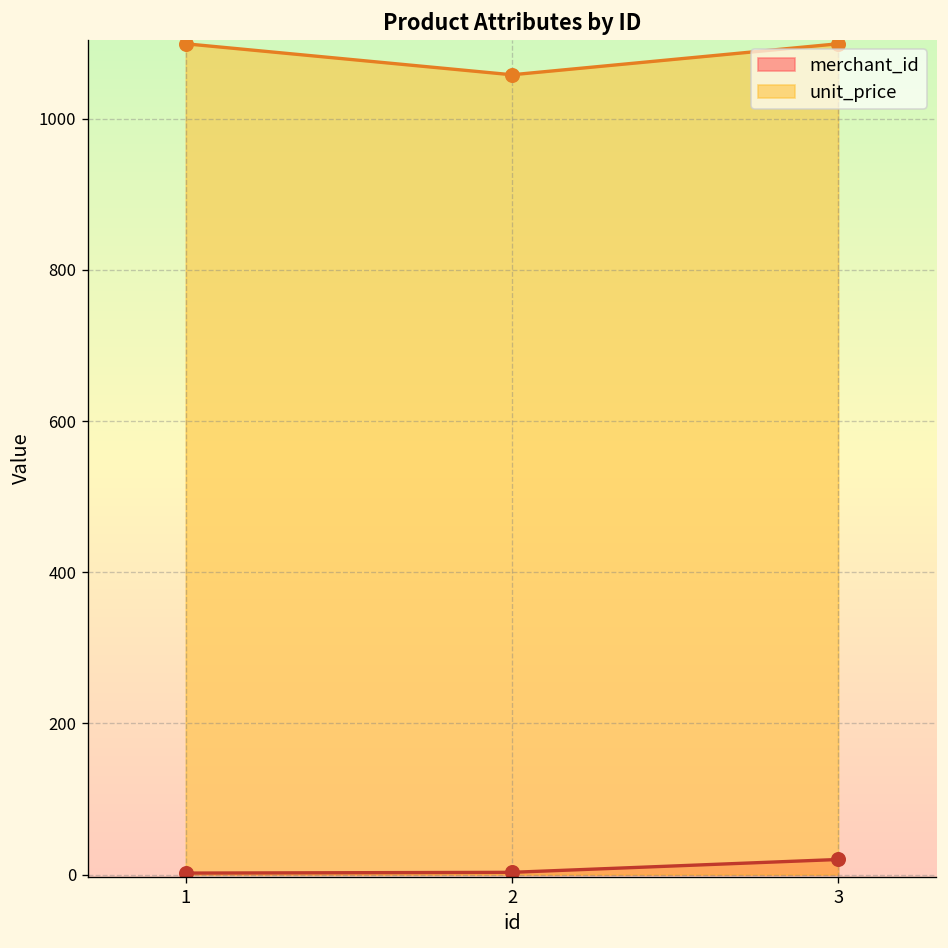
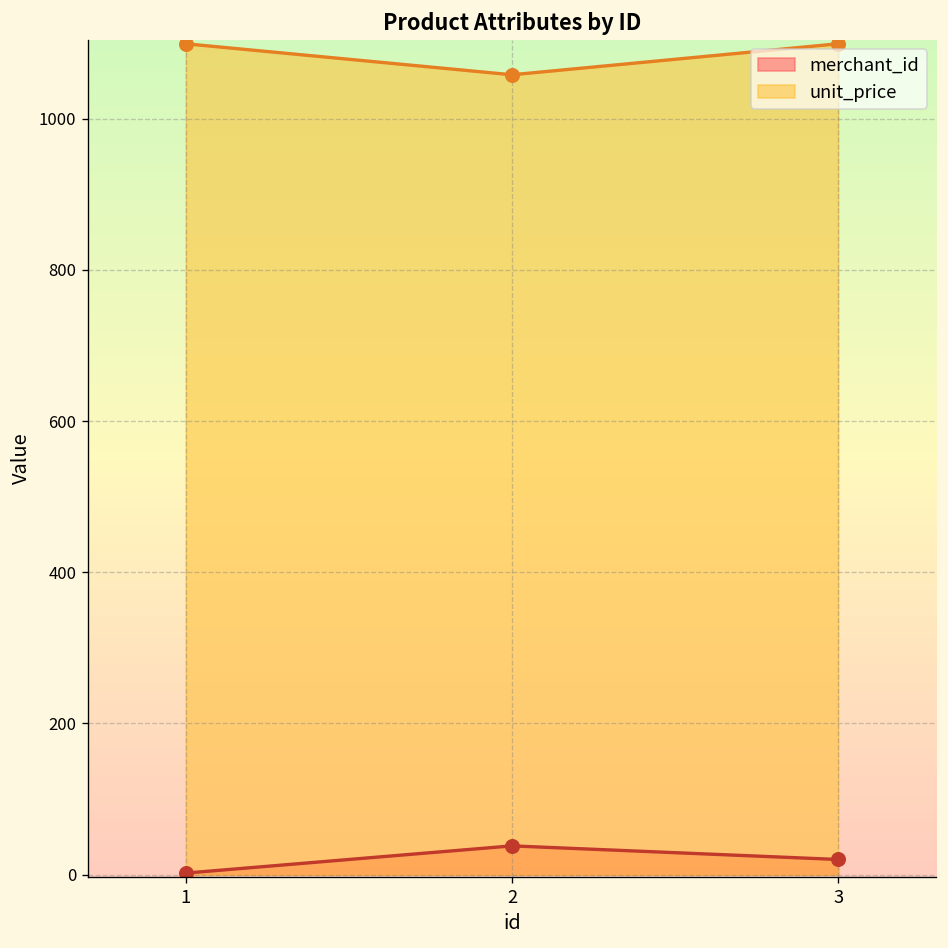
  {
    "merchant_id": {
      "1": 0,
-     "2": 0,
+     "2": 40,
      "3": 20
    },
    "unit_price": {
      "1": 1100,
      "2": 1060,
      "3": 1100
    }
  }
